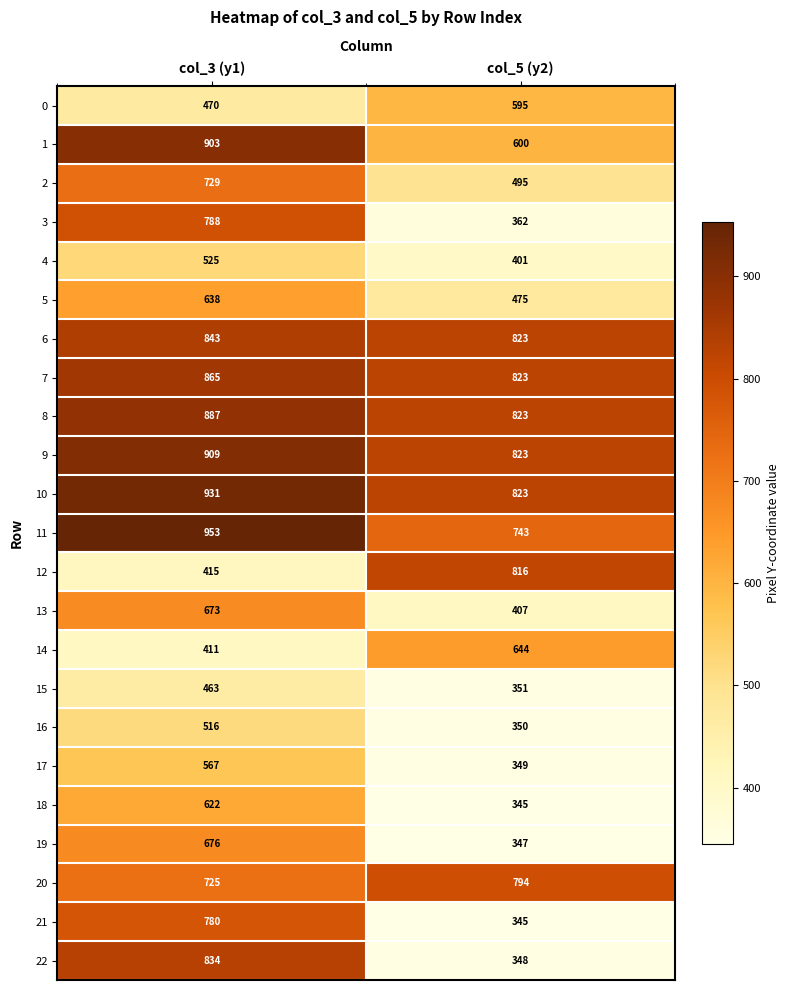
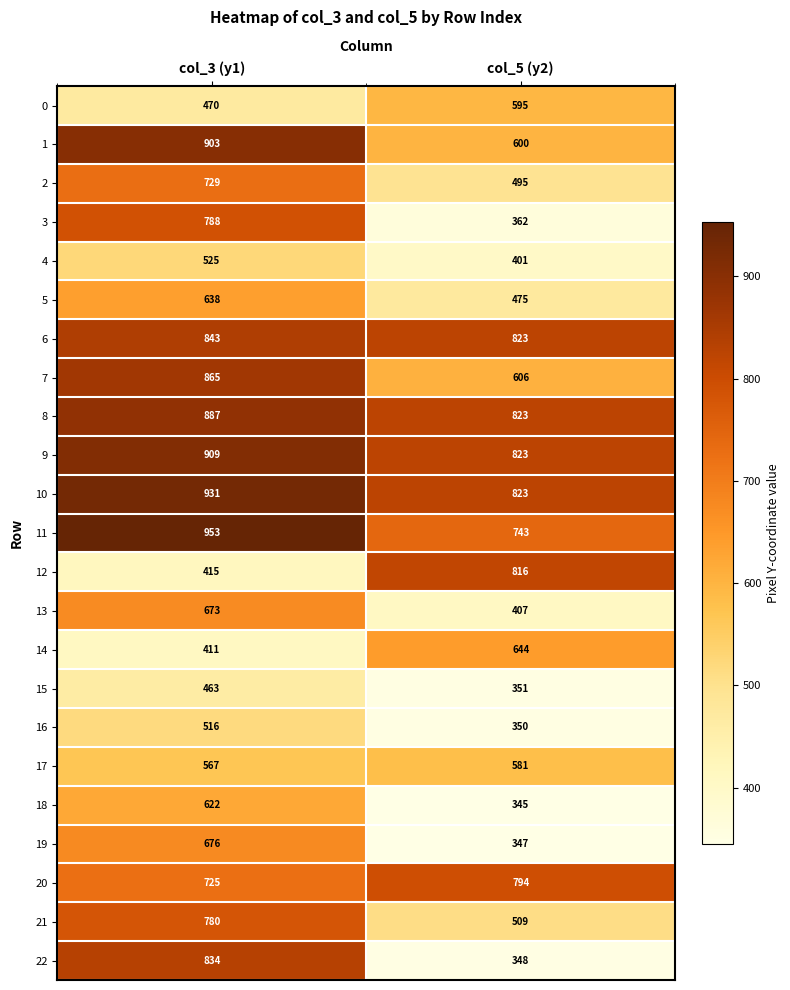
  {
    "0": {
      "col_3 (y1)": 470,
      "col_5 (y2)": 595
    },
    "1": {
      "col_3 (y1)": 903,
      "col_5 (y2)": 600
    },
    "2": {
      "col_3 (y1)": 729,
      "col_5 (y2)": 495
    },
    "3": {
      "col_3 (y1)": 788,
      "col_5 (y2)": 362
    },
    "4": {
      "col_3 (y1)": 525,
      "col_5 (y2)": 401
    },
    "5": {
      "col_3 (y1)": 638,
      "col_5 (y2)": 475
    },
    "6": {
      "col_3 (y1)": 843,
      "col_5 (y2)": 823
    },
    "7": {
      "col_3 (y1)": 865,
-     "col_5 (y2)": 823
+     "col_5 (y2)": 606
    },
    "8": {
      "col_3 (y1)": 887,
      "col_5 (y2)": 823
    },
    "9": {
      "col_3 (y1)": 909,
      "col_5 (y2)": 823
    },
    "10": {
      "col_3 (y1)": 931,
      "col_5 (y2)": 823
    },
    "11": {
      "col_3 (y1)": 953,
      "col_5 (y2)": 743
    },
    "12": {
      "col_3 (y1)": 415,
      "col_5 (y2)": 816
    },
    "13": {
      "col_3 (y1)": 673,
      "col_5 (y2)": 407
    },
    "14": {
      "col_3 (y1)": 411,
      "col_5 (y2)": 644
    },
    "15": {
      "col_3 (y1)": 463,
      "col_5 (y2)": 351
    },
    "16": {
      "col_3 (y1)": 516,
      "col_5 (y2)": 350
    },
    "17": {
      "col_3 (y1)": 567,
-     "col_5 (y2)": 349
+     "col_5 (y2)": 581
    },
    "18": {
      "col_3 (y1)": 622,
      "col_5 (y2)": 345
    },
    "19": {
      "col_3 (y1)": 676,
      "col_5 (y2)": 347
    },
    "20": {
      "col_3 (y1)": 725,
      "col_5 (y2)": 794
    },
    "21": {
      "col_3 (y1)": 780,
-     "col_5 (y2)": 345
+     "col_5 (y2)": 509
    },
    "22": {
      "col_3 (y1)": 834,
      "col_5 (y2)": 348
    }
  }
